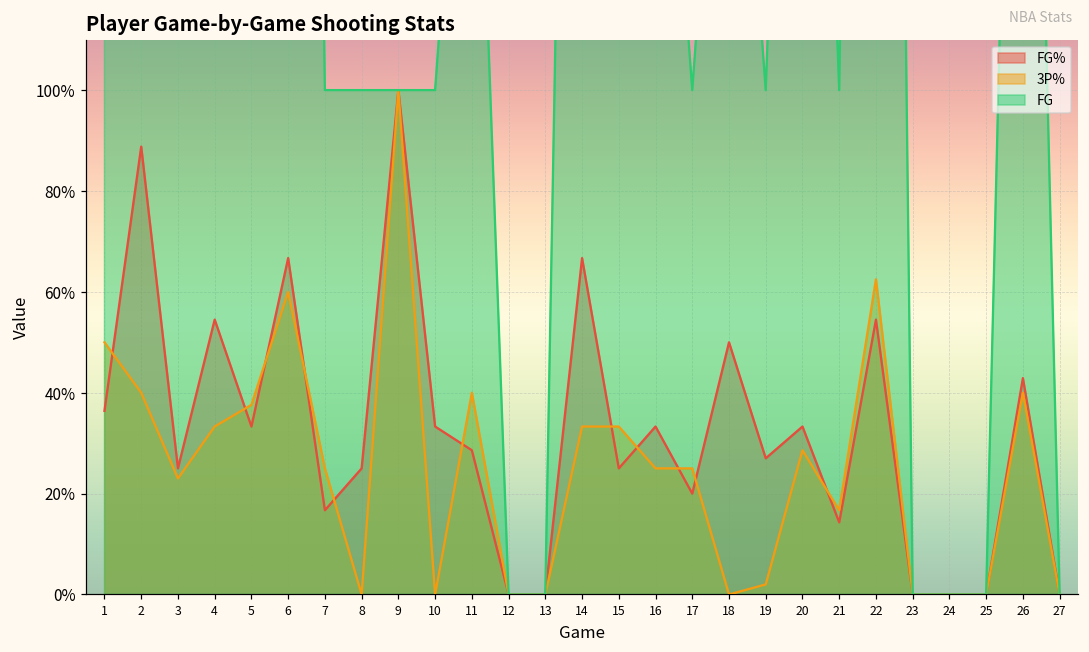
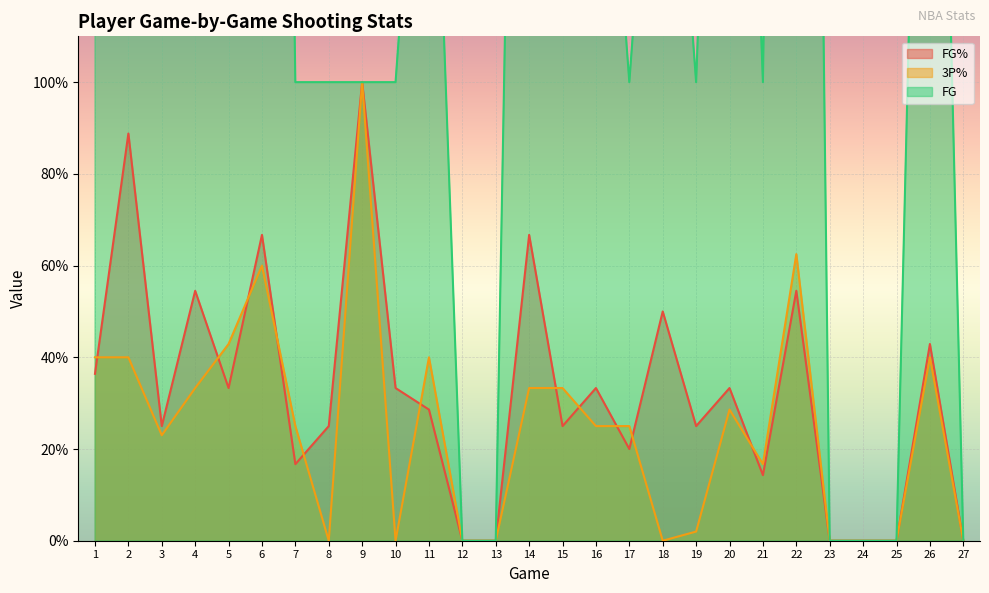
  {
    "FG%": {
      "1": "36%",
      "2": "89%",
      "3": "25%",
      "4": "55%",
      "5": "33%",
      "6": "67%",
      "7": "17%",
      "8": "25%",
      "10": "33%",
      "11": "29%",
      "14": "67%",
      "15": "25%",
      "16": "33%",
      "17": "20%",
      "18": "50%",
-     "19": "27%",
+     "19": "25%",
      "20": "33%",
      "21": "14%",
      "22": "55%",
      "26": "43%"
    },
    "3P%": {
-     "1": "50%",
+     "1": "40%",
      "2": "40%",
      "3": "23%",
      "4": "33%",
-     "5": "38%",
+     "5": "43%",
      "6": "60%",
      "7": "25%",
      "8": "0%",
      "10": "0%",
      "11": "40%",
      "14": "33%",
      "15": "33%",
      "16": "25%",
      "17": "25%",
      "18": "0%",
      "19": "2%",
      "20": "29%",
      "21": "17%",
      "22": "63%",
      "26": "40%"
    },
    "FG": {
      "7": "100%",
      "8": "100%",
      "10": "100%",
      "17": "100%",
      "19": "100%",
      "21": "100%"
    }
  }
